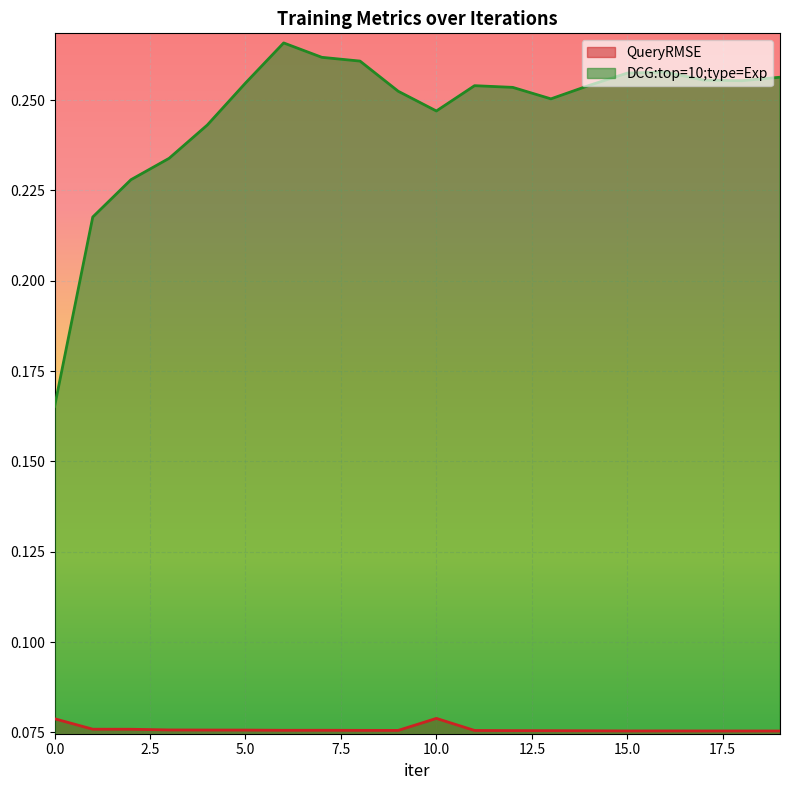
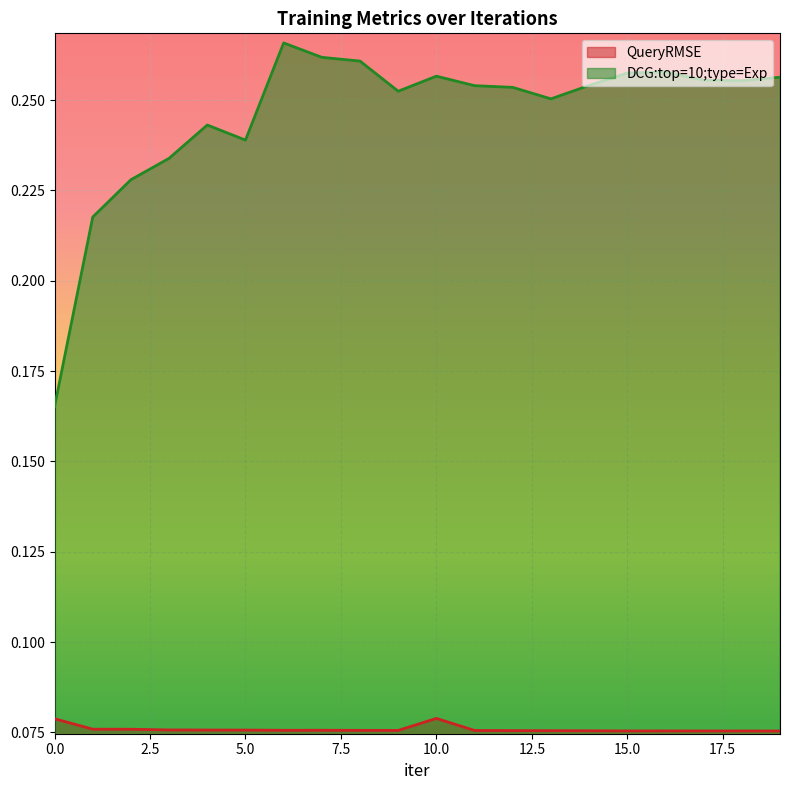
  {
    "QueryRMSE": {
      "0.0": 0.079,
      "5.0": 0.076,
      "10.0": 0.079,
      "15.0": 0.075
    },
    "DCG:top=10;type=Exp": {
      "0.0": 0.165,
-     "5.0": 0.255,
-     "10.0": 0.247
+     "5.0": 0.239,
+     "10.0": 0.257
    }
  }
